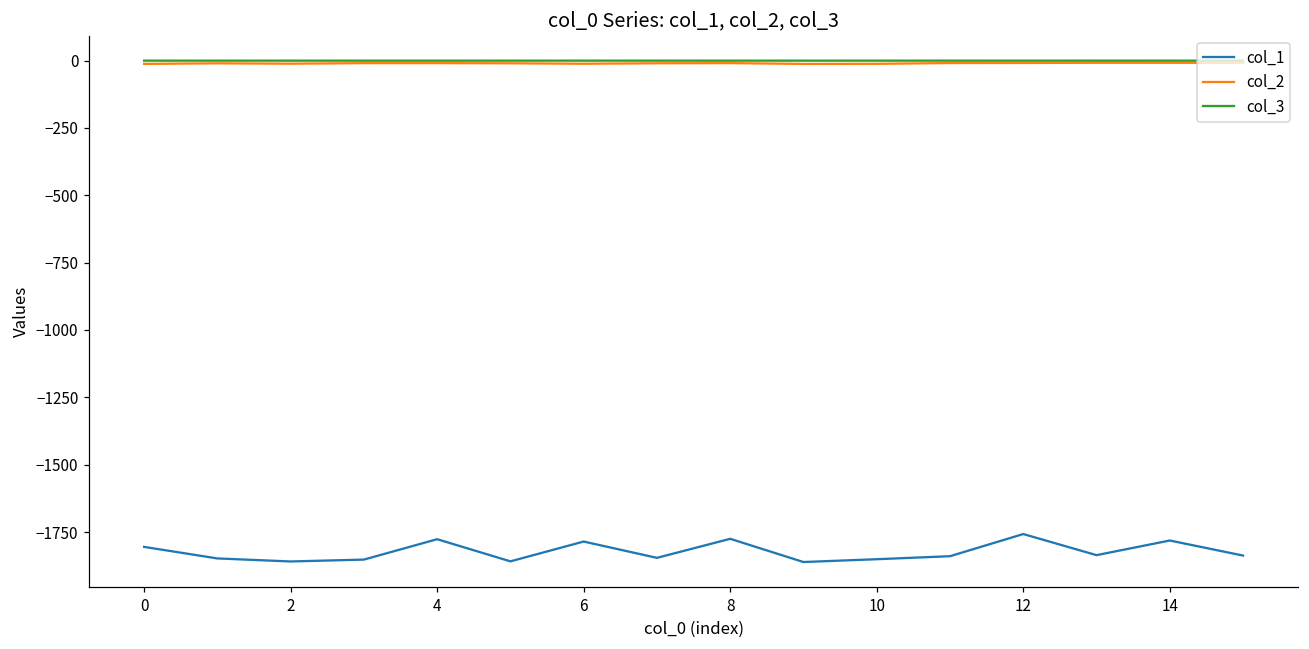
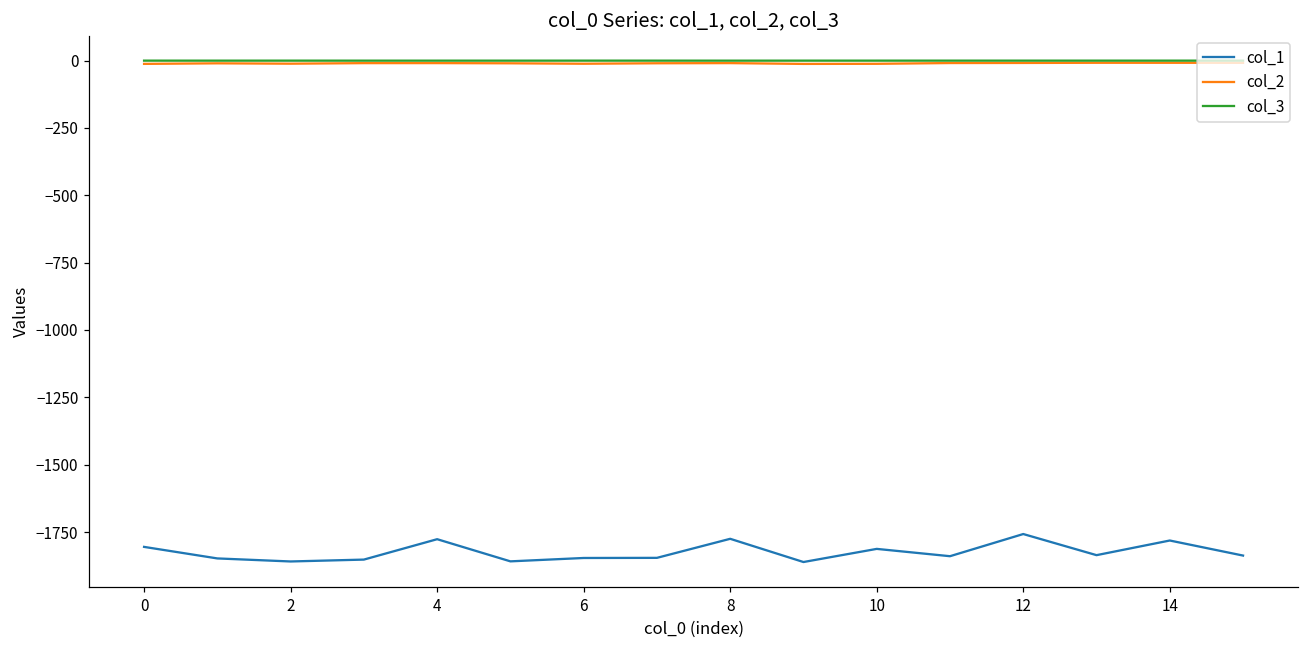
  {
    "col_1": {
      "0": -1810,
      "2": -1860,
      "4": -1780,
-     "6": -1790,
+     "6": -1850,
      "8": -1780,
-     "10": -1850,
+     "10": -1810,
      "12": -1760,
      "14": -1780
    },
    "col_2": {
      "0": -10,
      "2": -10,
      "6": -10,
      "10": -10
    },
    "col_3": {
      "0": 0,
      "2": 0,
      "6": 0,
      "10": 0
    }
  }
